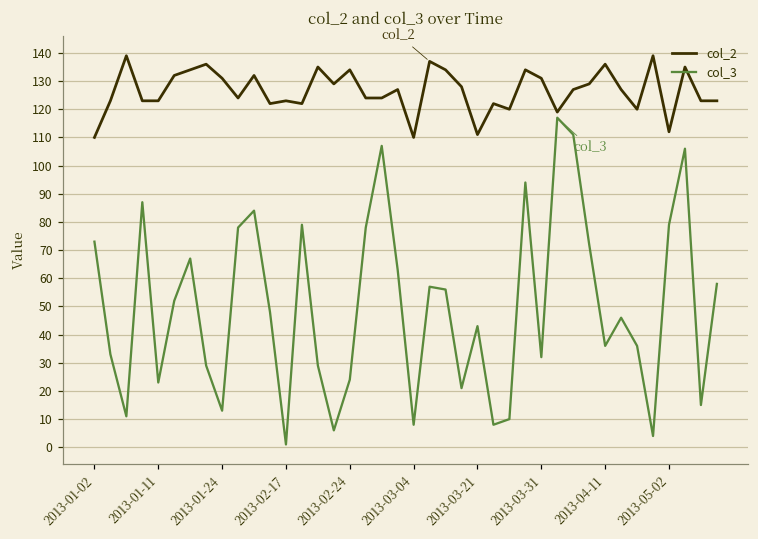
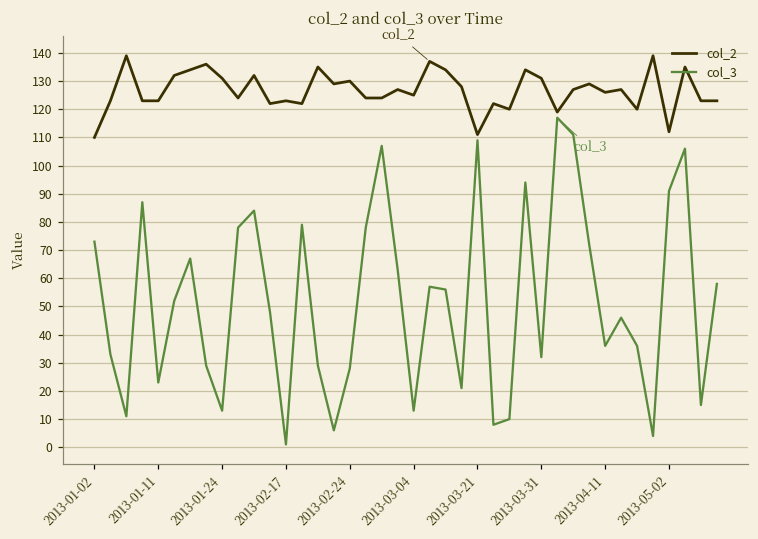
  {
    "col_2": {
      "2013-01-02": 110,
      "2013-01-11": 123,
      "2013-01-24": 131,
      "2013-02-17": 123,
-     "2013-02-24": 134,
-     "2013-03-04": 110,
+     "2013-02-24": 130,
+     "2013-03-04": 125,
      "2013-03-21": 111,
      "2013-03-31": 131,
-     "2013-04-11": 136,
+     "2013-04-11": 126,
      "2013-05-02": 112
    },
    "col_3": {
      "2013-01-02": 73,
      "2013-01-11": 23,
      "2013-01-24": 13,
      "2013-02-17": 1,
-     "2013-02-24": 24,
-     "2013-03-04": 8,
-     "2013-03-21": 43,
+     "2013-02-24": 28,
+     "2013-03-04": 13,
+     "2013-03-21": 109,
      "2013-03-31": 32,
      "2013-04-11": 36,
-     "2013-05-02": 79
+     "2013-05-02": 91
    }
  }
